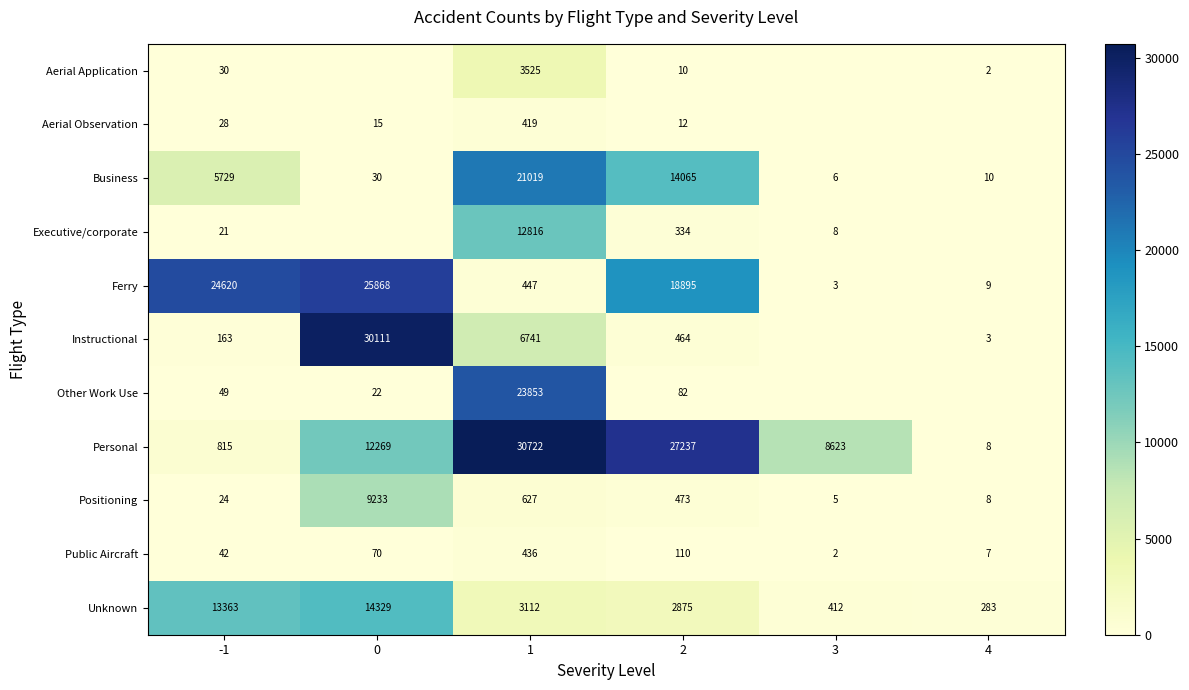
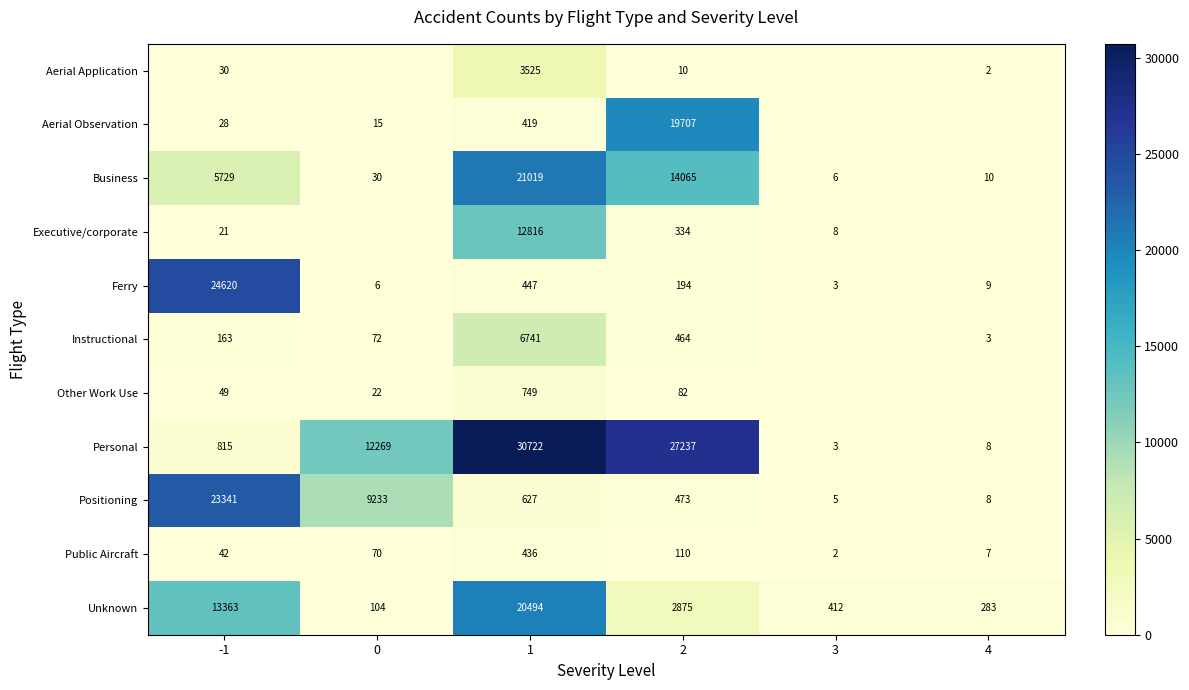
  {
    "Aerial Application": {
      "-1": 30,
      "1": 3525,
      "2": 10,
      "4": 2
    },
    "Aerial Observation": {
      "-1": 28,
      "0": 15,
      "1": 419,
-     "2": 12
+     "2": 19707
    },
    "Business": {
      "-1": 5729,
      "0": 30,
      "1": 21019,
      "2": 14065,
      "3": 6,
      "4": 10
    },
    "Executive/corporate": {
      "-1": 21,
      "1": 12816,
      "2": 334,
      "3": 8
    },
    "Ferry": {
      "-1": 24620,
-     "0": 25868,
+     "0": 6,
      "1": 447,
-     "2": 18895,
+     "2": 194,
      "3": 3,
      "4": 9
    },
    "Instructional": {
      "-1": 163,
-     "0": 30111,
+     "0": 72,
      "1": 6741,
      "2": 464,
      "4": 3
    },
    "Other Work Use": {
      "-1": 49,
      "0": 22,
-     "1": 23853,
+     "1": 749,
      "2": 82
    },
    "Personal": {
      "-1": 815,
      "0": 12269,
      "1": 30722,
      "2": 27237,
-     "3": 8623,
+     "3": 3,
      "4": 8
    },
    "Positioning": {
-     "-1": 24,
+     "-1": 23341,
      "0": 9233,
      "1": 627,
      "2": 473,
      "3": 5,
      "4": 8
    },
    "Public Aircraft": {
      "-1": 42,
      "0": 70,
      "1": 436,
      "2": 110,
      "3": 2,
      "4": 7
    },
    "Unknown": {
      "-1": 13363,
-     "0": 14329,
-     "1": 3112,
+     "0": 104,
+     "1": 20494,
      "2": 2875,
      "3": 412,
      "4": 283
    }
  }
